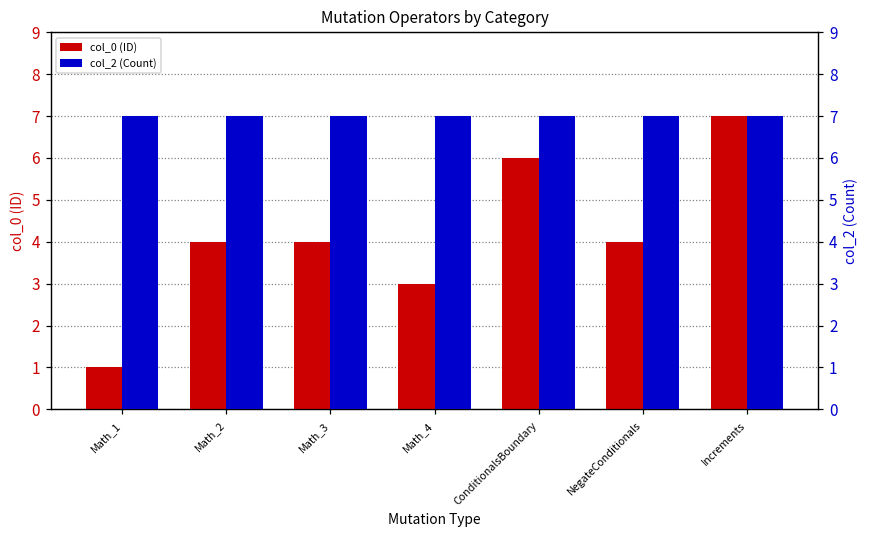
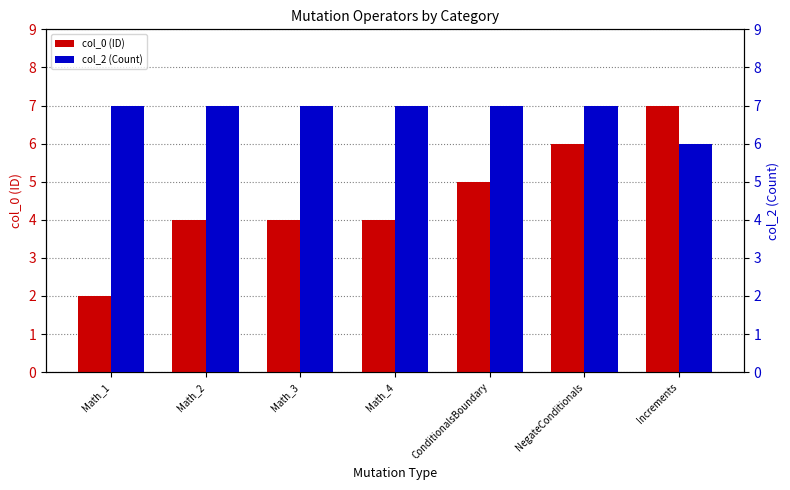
  {
    "col_0 (ID)": {
-     "Math_1": 1,
+     "Math_1": 2,
      "Math_2": 4,
      "Math_3": 4,
-     "Math_4": 3,
-     "ConditionalsBoundary": 6,
-     "NegateConditionals": 4,
+     "Math_4": 4,
+     "ConditionalsBoundary": 5,
+     "NegateConditionals": 6,
      "Increments": 7
    },
    "col_2 (Count)": {
      "Math_1": 7,
      "Math_2": 7,
      "Math_3": 7,
      "Math_4": 7,
      "ConditionalsBoundary": 7,
      "NegateConditionals": 7,
-     "Increments": 7
+     "Increments": 6
    }
  }
